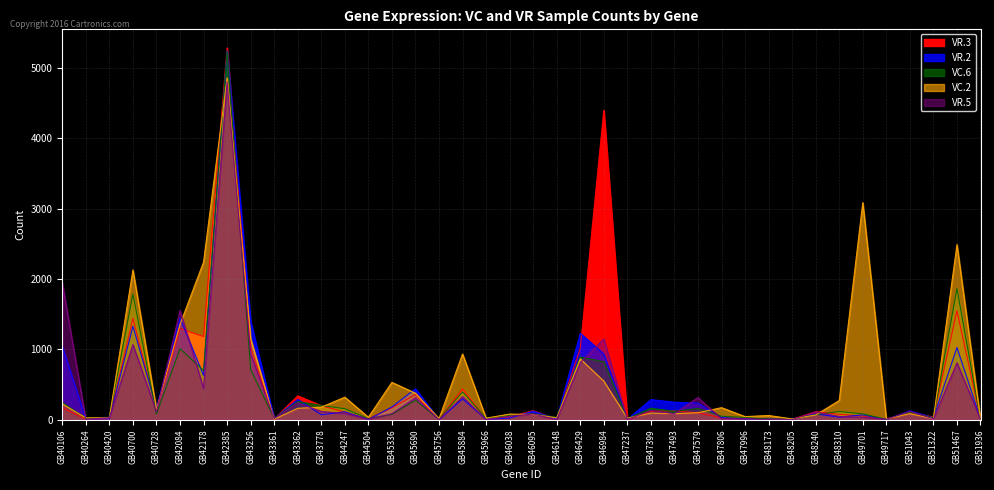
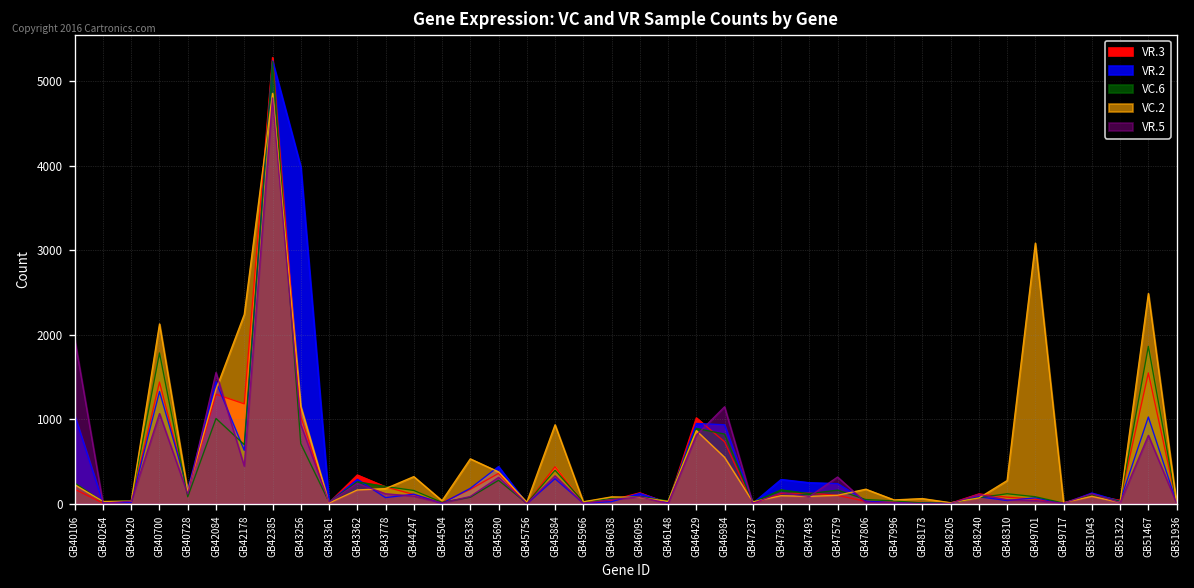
  {
    "VR.3": {
      "GB40106": 200,
      "GB40700": 1400,
      "GB42084": 1300,
      "GB42178": 1200,
      "GB42385": 5300,
      "GB43256": 1000,
      "GB43362": 300,
      "GB45884": 400,
      "GB46429": 1000,
-     "GB46984": 4400,
+     "GB46984": 700,
      "GB51467": 1500
    },
    "VR.2": {
      "GB40106": 1000,
      "GB40700": 1300,
      "GB42084": 1400,
      "GB42178": 600,
-     "GB43256": 1400,
+     "GB43256": 4000,
      "GB43778": 100,
      "GB45690": 400,
-     "GB46429": 1200,
+     "GB46429": 1000,
      "GB46984": 900,
      "GB47399": 300,
      "GB47493": 300,
      "GB47579": 200,
      "GB51467": 1000
    },
    "VC.6": {
      "GB40700": 1800,
      "GB42084": 1000,
      "GB42178": 700,
      "GB43256": 700,
      "GB44247": 200,
      "GB45884": 400,
      "GB46984": 800,
      "GB47579": 200,
      "GB48310": 100,
      "GB51467": 1900
    },
    "VC.2": {
      "GB40700": 2100,
      "GB42084": 1400,
      "GB42178": 2200,
      "GB42385": 4900,
      "GB43256": 1200,
      "GB43362": 200,
      "GB44247": 300,
      "GB45336": 500,
      "GB45884": 900,
      "GB46984": 600,
      "GB47806": 200,
      "GB48173": 100,
      "GB48310": 300,
      "GB49701": 3100,
      "GB51467": 2500
    },
    "VR.5": {
      "GB40106": 1900,
      "GB40700": 1100,
      "GB42084": 1600,
      "GB42178": 400,
      "GB42385": 4800,
      "GB43256": 900,
      "GB43778": 100,
      "GB46429": 800,
      "GB46984": 1100,
      "GB47579": 300,
      "GB51467": 800
    }
  }
